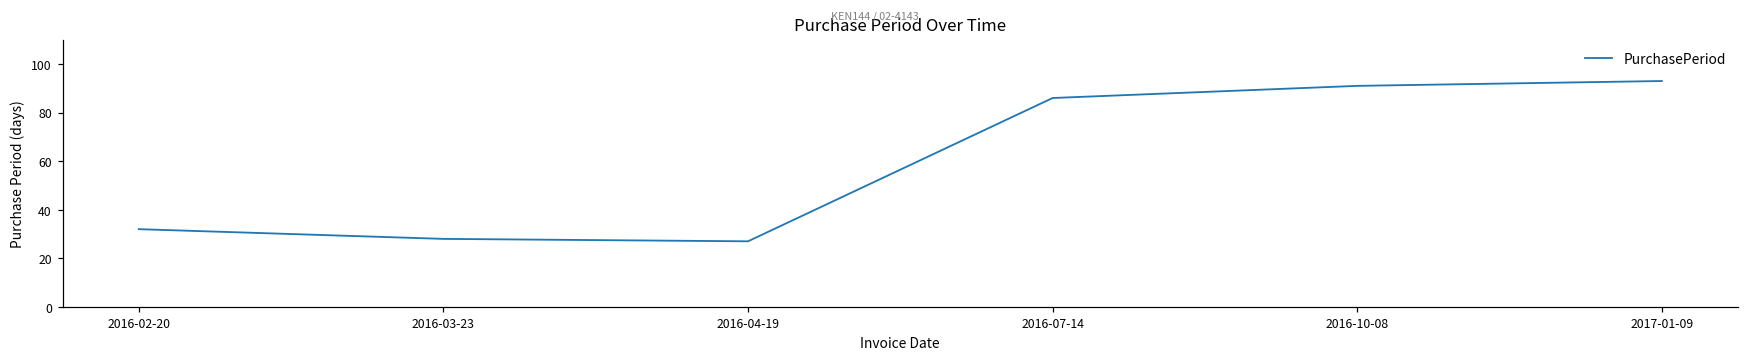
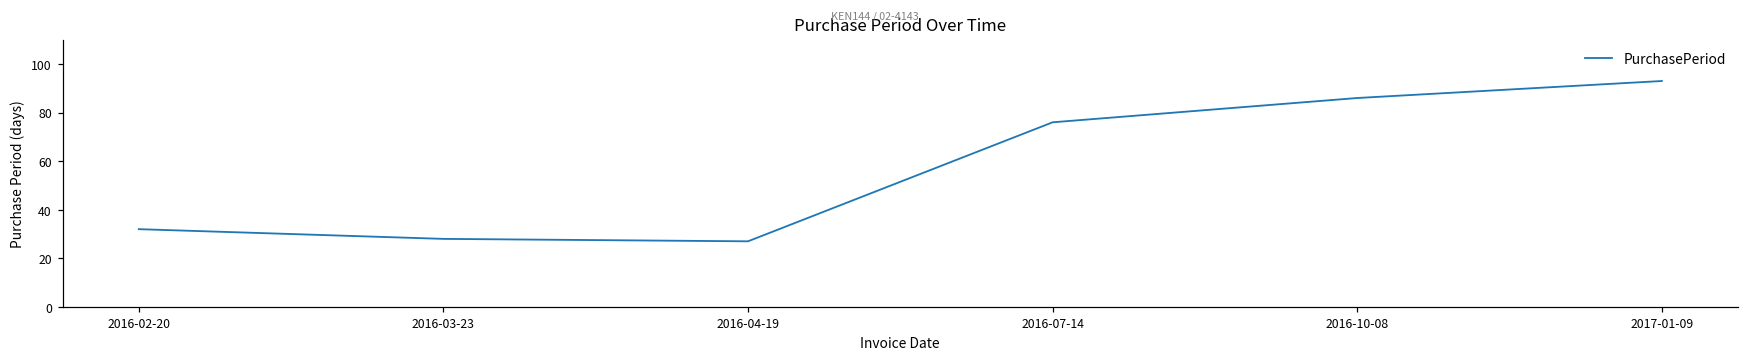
  {
    "2016-02-20": 32,
    "2016-03-23": 28,
    "2016-04-19": 27,
-   "2016-07-14": 86,
-   "2016-10-08": 91,
+   "2016-07-14": 76,
+   "2016-10-08": 86,
    "2017-01-09": 93
  }
